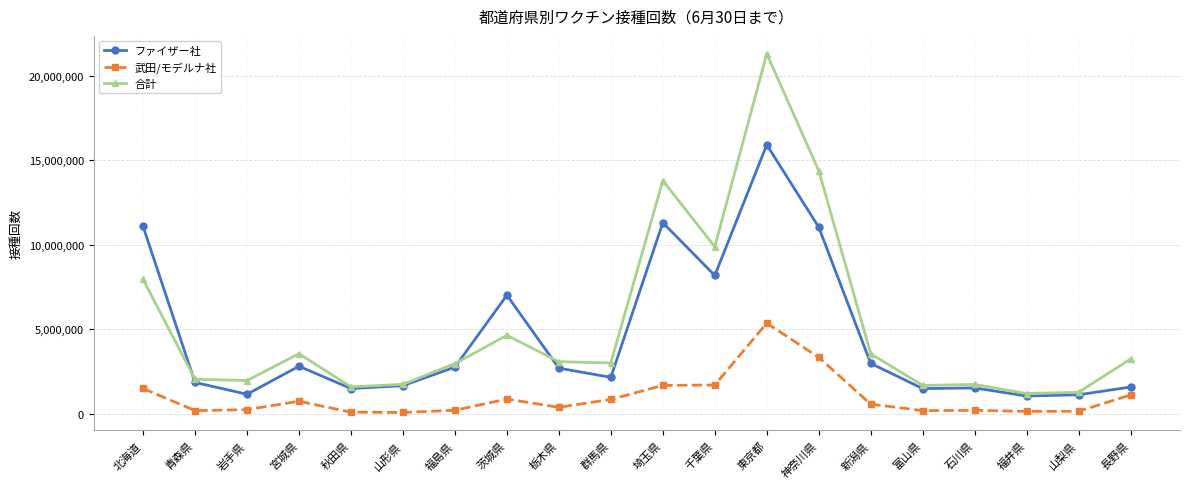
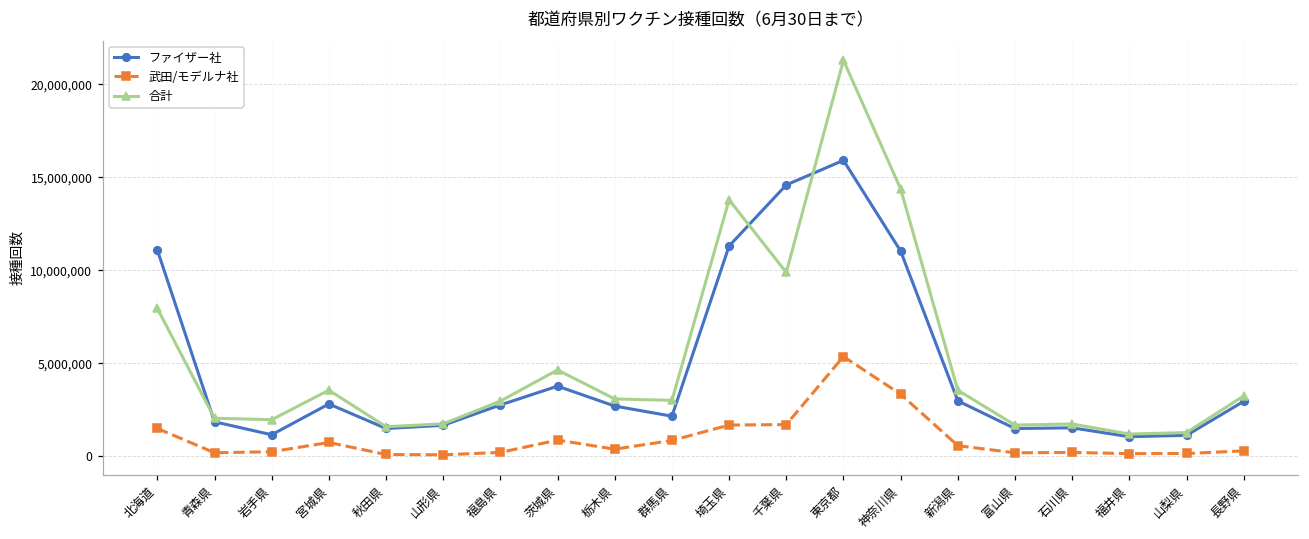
  {
    "ファイザー社": {
      "北海道": "11,100,000",
      "青森県": "1,900,000",
      "岩手県": "1,200,000",
      "宮城県": "2,800,000",
      "福島県": "2,800,000",
-     "茨城県": "7,000,000",
+     "茨城県": "3,800,000",
      "栃木県": "2,700,000",
      "群馬県": "2,200,000",
      "埼玉県": "11,300,000",
-     "千葉県": "8,200,000",
+     "千葉県": "14,600,000",
      "東京都": "15,900,000",
      "神奈川県": "11,000,000",
      "新潟県": "3,000,000",
      "富山県": "1,500,000",
      "石川県": "1,500,000",
      "山梨県": "1,100,000",
-     "長野県": "1,600,000"
+     "長野県": "3,000,000"
    },
    "武田/モデルナ社": {
      "北海道": "1,500,000",
      "青森県": "200,000",
      "岩手県": "200,000",
      "宮城県": "700,000",
      "秋田県": "100,000",
      "山形県": "100,000",
      "福島県": "200,000",
      "茨城県": "900,000",
      "栃木県": "400,000",
      "群馬県": "900,000",
      "埼玉県": "1,700,000",
      "千葉県": "1,700,000",
      "東京都": "5,400,000",
      "神奈川県": "3,300,000",
      "新潟県": "600,000",
      "富山県": "200,000",
      "石川県": "200,000",
      "福井県": "100,000",
      "山梨県": "200,000",
-     "長野県": "1,100,000"
+     "長野県": "300,000"
    },
    "合計": {
      "北海道": "8,000,000",
      "青森県": "2,000,000",
      "岩手県": "2,000,000",
      "宮城県": "3,600,000",
      "福島県": "3,000,000",
      "茨城県": "4,600,000",
      "栃木県": "3,100,000",
      "群馬県": "3,000,000",
      "埼玉県": "13,800,000",
      "千葉県": "9,900,000",
      "東京都": "21,300,000",
      "神奈川県": "14,400,000",
      "新潟県": "3,600,000",
      "富山県": "1,700,000",
      "石川県": "1,700,000",
      "山梨県": "1,300,000",
      "長野県": "3,200,000"
    }
  }
